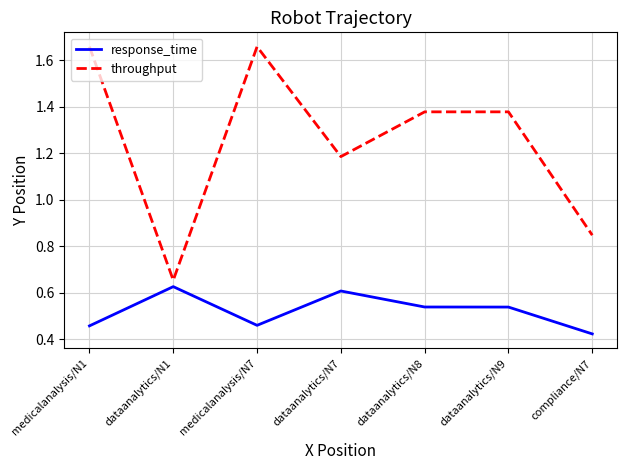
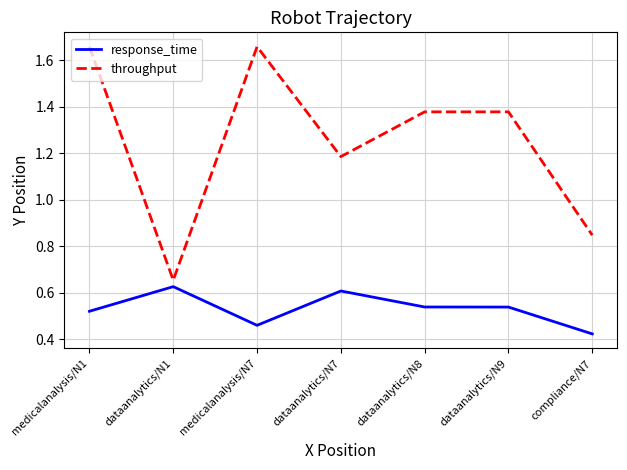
  {
    "response_time": {
-     "medicalanalysis/N1": 0.46,
+     "medicalanalysis/N1": 0.52,
      "dataanalytics/N1": 0.63,
      "medicalanalysis/N7": 0.46,
      "dataanalytics/N7": 0.61,
      "dataanalytics/N8": 0.54,
      "dataanalytics/N9": 0.54,
      "compliance/N7": 0.42
    },
    "throughput": {
      "dataanalytics/N1": 0.65,
      "medicalanalysis/N7": 1.66,
      "dataanalytics/N7": 1.19,
      "dataanalytics/N8": 1.38,
      "dataanalytics/N9": 1.38,
      "compliance/N7": 0.85
    }
  }
